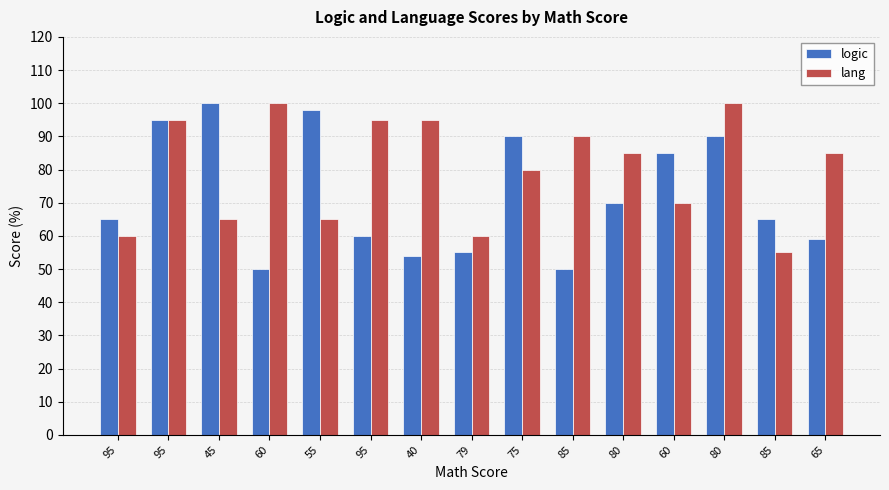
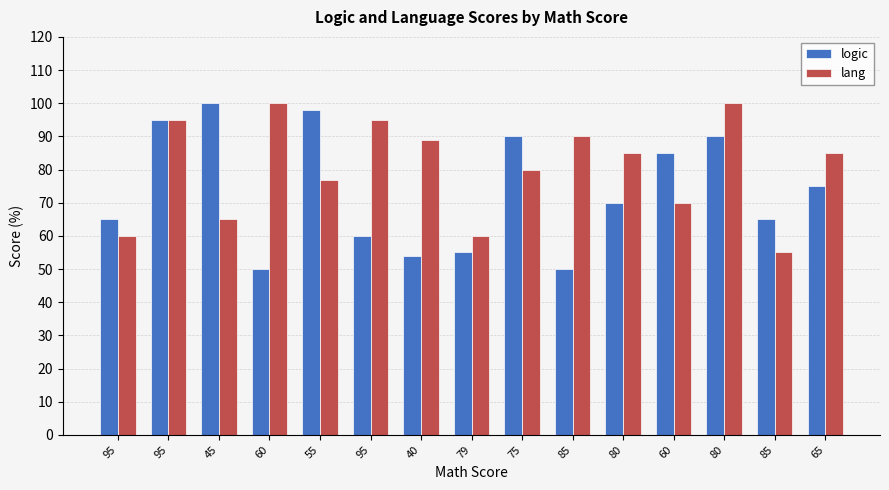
  {
    "logic": {
      "45": 100,
      "55": 98,
      "40": 54,
      "79": 55,
      "75": 90,
-     "65": 59
+     "65": 75
    },
    "lang": {
      "45": 65,
-     "55": 65,
-     "40": 95,
+     "55": 77,
+     "40": 89,
      "79": 60,
      "75": 80,
      "65": 85
    }
  }
